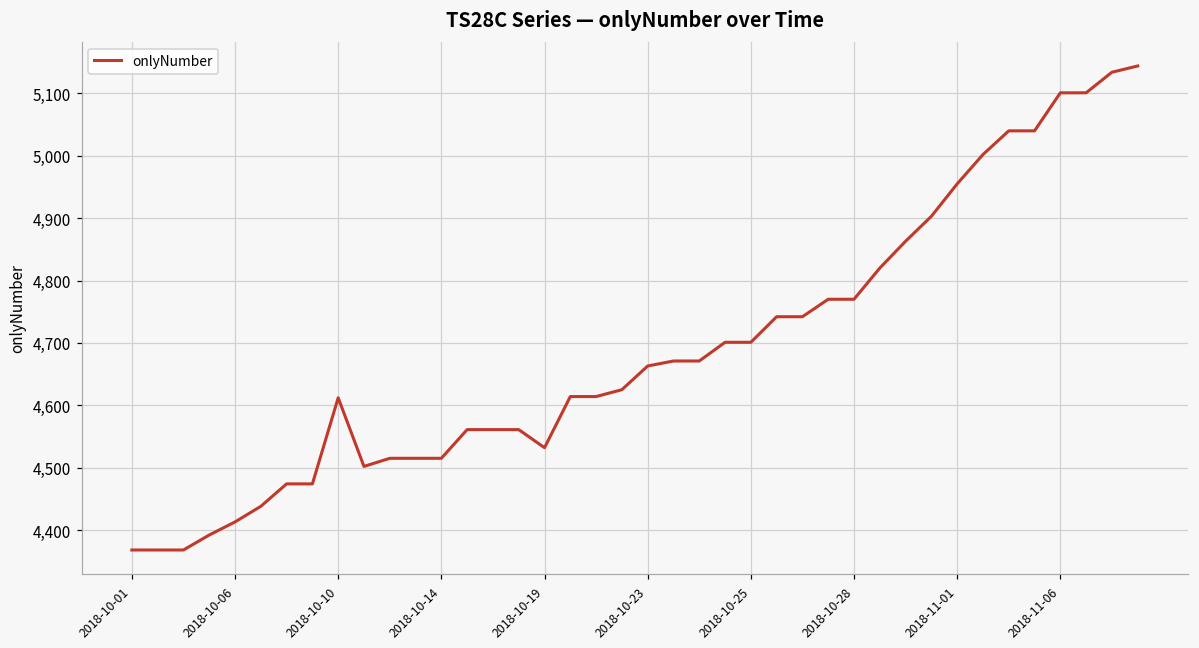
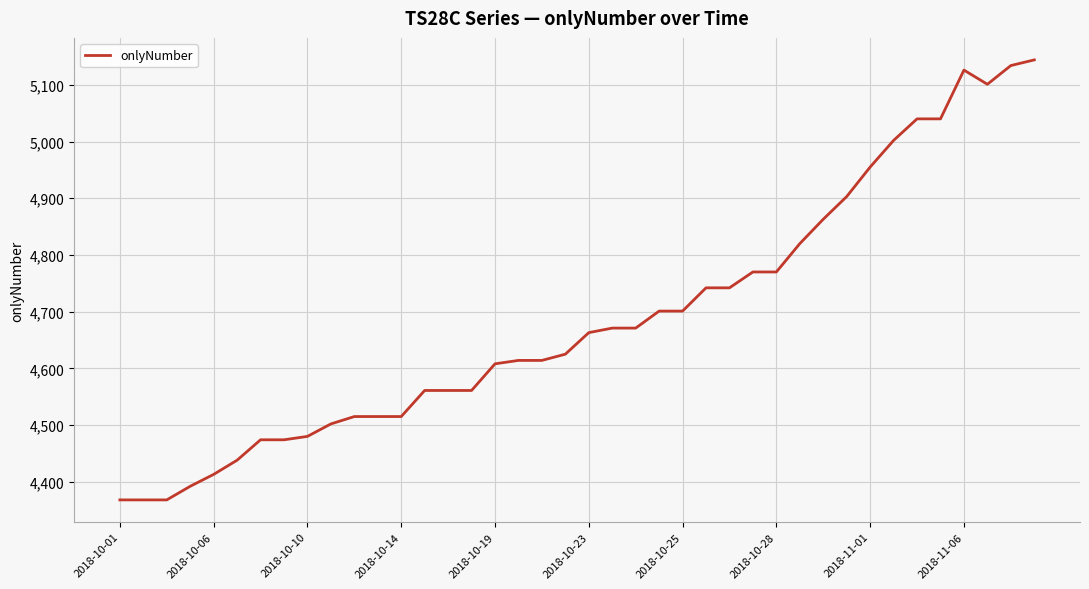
  {
    "2018-10-01": "4,370",
-   "2018-10-10": "4,610",
+   "2018-10-10": "4,480",
    "2018-10-14": "4,520",
-   "2018-10-19": "4,530",
+   "2018-10-19": "4,610",
    "2018-10-23": "4,660",
    "2018-10-28": "4,770",
    "2018-11-01": "4,960",
-   "2018-11-06": "5,100"
+   "2018-11-06": "5,130"
  }
